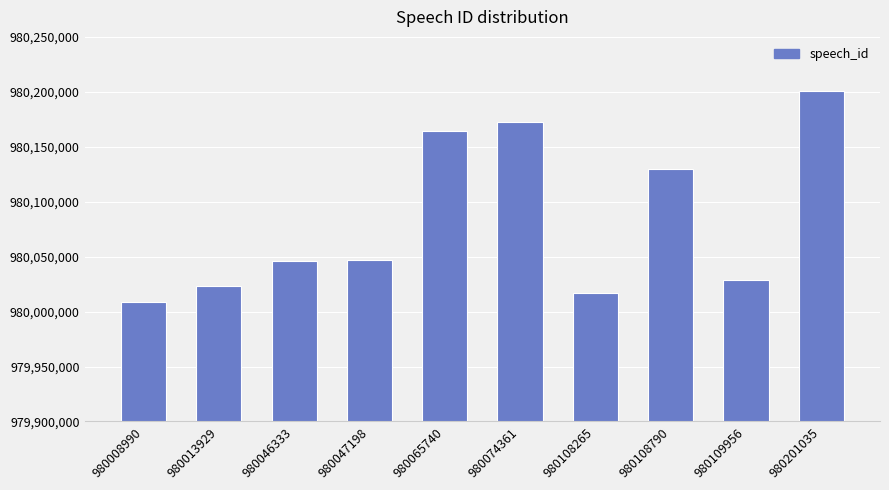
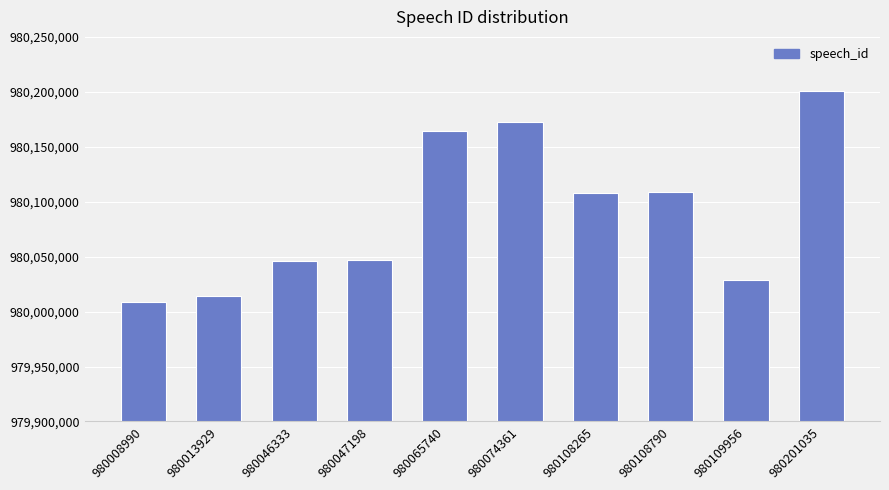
  {
    "980008990": "980,009,000",
-   "980013929": "980,024,000",
+   "980013929": "980,014,000",
    "980046333": "980,046,000",
    "980047198": "980,047,000",
    "980065740": "980,164,000",
    "980074361": "980,173,000",
-   "980108265": "980,017,000",
-   "980108790": "980,130,000",
+   "980108265": "980,108,000",
+   "980108790": "980,109,000",
    "980109956": "980,029,000",
    "980201035": "980,201,000"
  }
